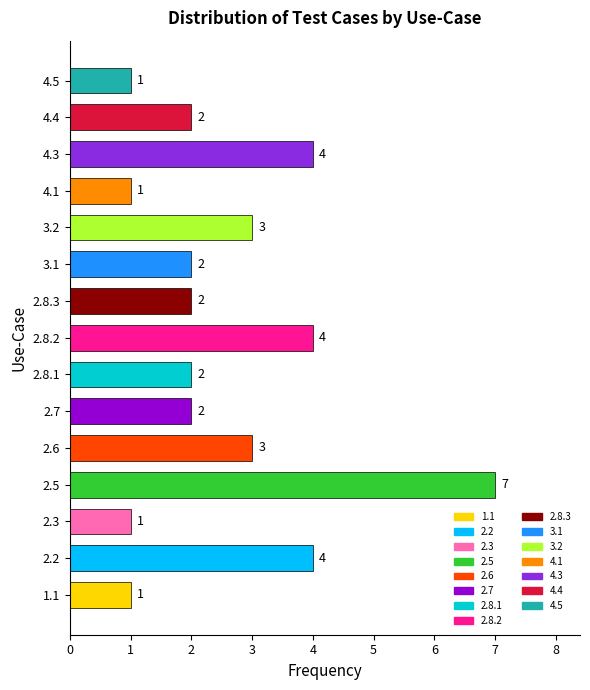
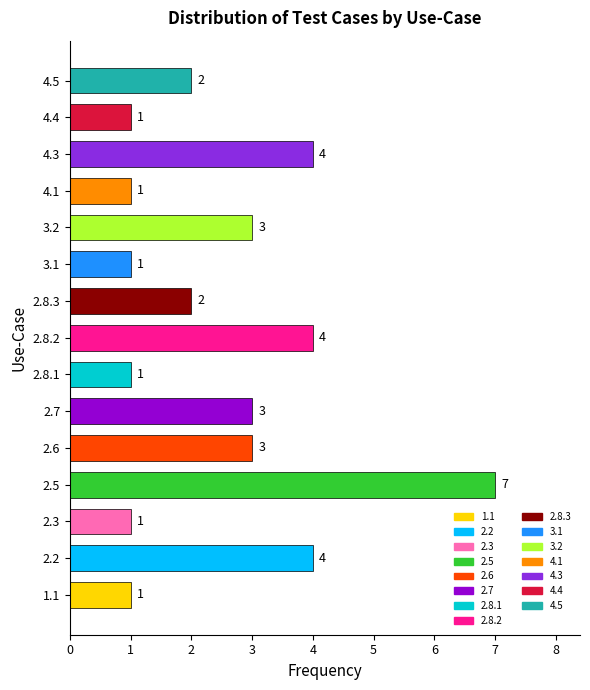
  {
-   "4.5": 1,
-   "4.4": 2,
+   "4.5": 2,
+   "4.4": 1,
    "4.3": 4,
    "4.1": 1,
    "3.2": 3,
-   "3.1": 2,
+   "3.1": 1,
    "2.8.3": 2,
    "2.8.2": 4,
-   "2.8.1": 2,
-   "2.7": 2,
+   "2.8.1": 1,
+   "2.7": 3,
    "2.6": 3,
    "2.5": 7,
    "2.3": 1,
    "2.2": 4,
    "1.1": 1
  }
